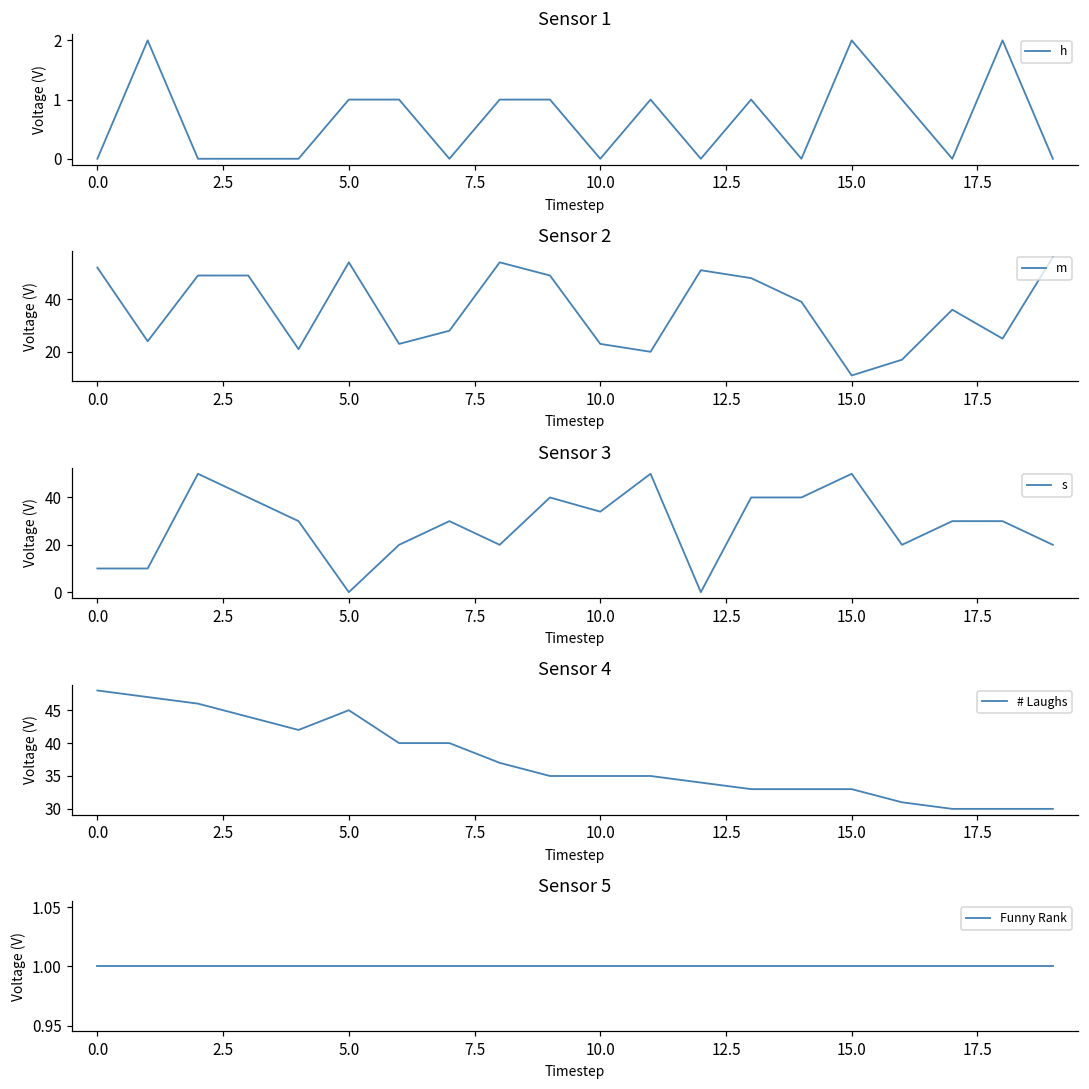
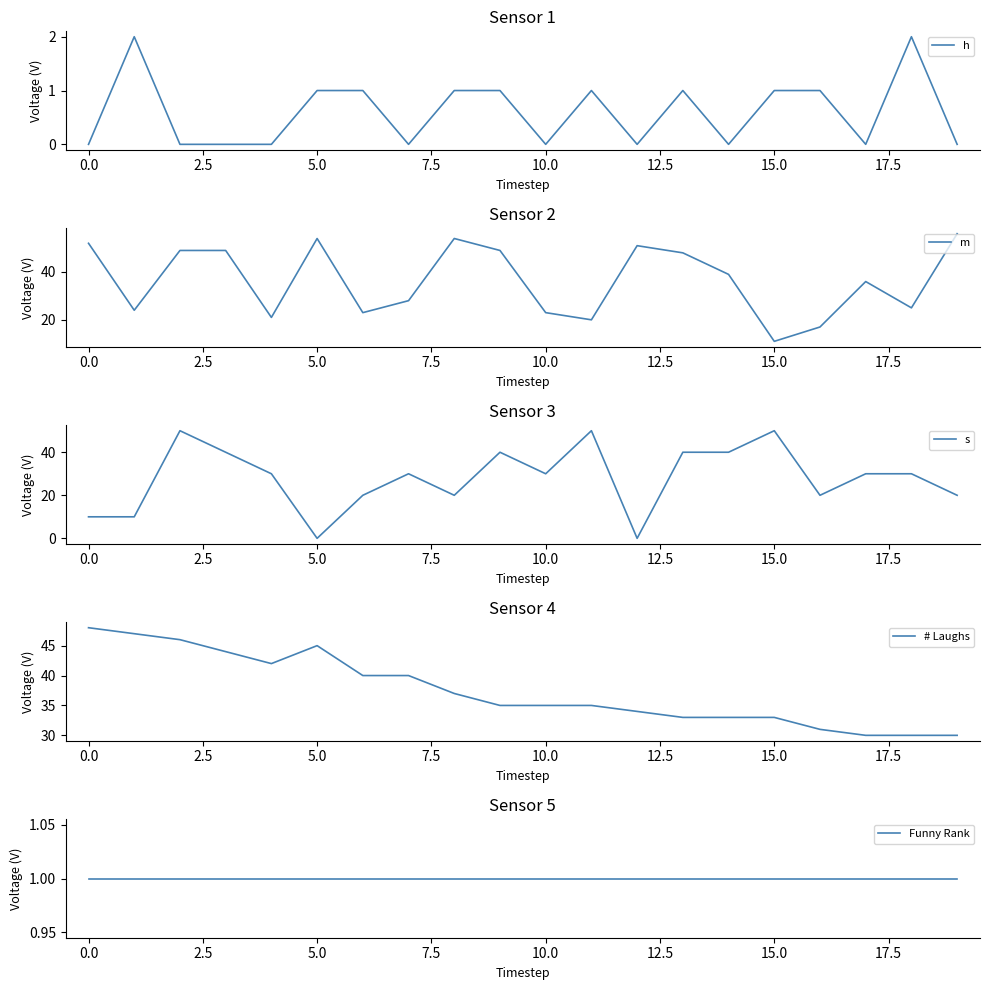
  {
    "Sensor 1": {
      "0.0": 0,
      "5.0": 1,
      "10.0": 0,
-     "15.0": 2
+     "15.0": 1
    },
    "Sensor 2": {
      "0.0": 52,
      "5.0": 54,
      "10.0": 23,
      "15.0": 11
    },
    "Sensor 3": {
      "0.0": 10,
      "5.0": 0,
-     "10.0": 34,
+     "10.0": 30,
      "15.0": 50
    },
    "Sensor 4": {
      "0.0": 48,
      "5.0": 45,
      "10.0": 35,
      "15.0": 33
    },
    "Sensor 5": {
      "0.0": 1.000,
      "5.0": 1.000,
      "10.0": 1.000,
      "15.0": 1.000
    }
  }
